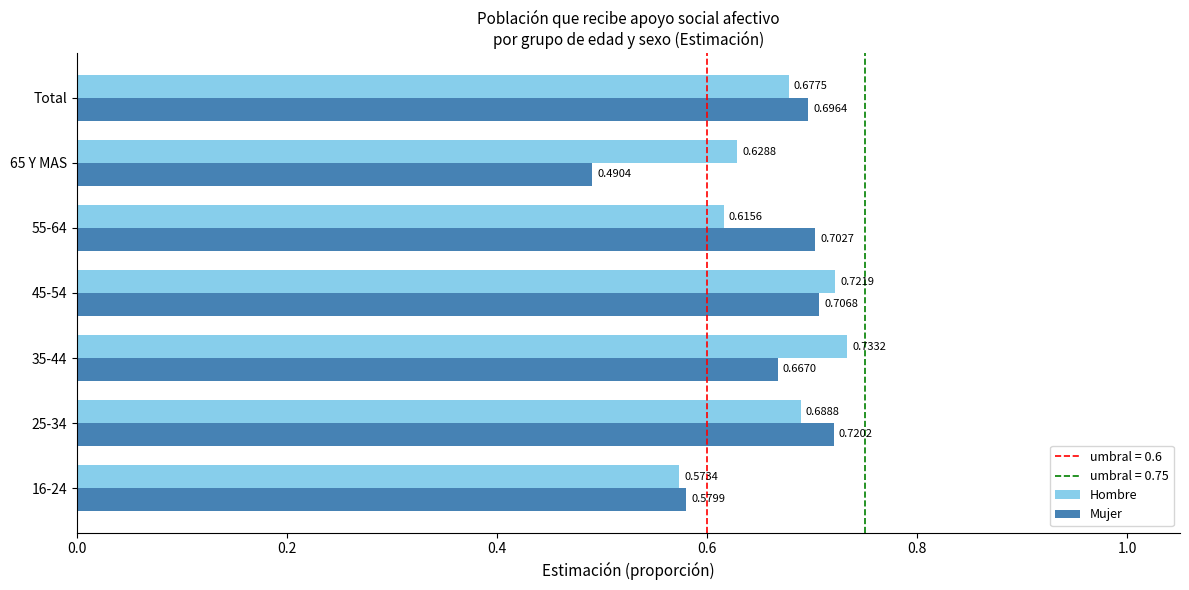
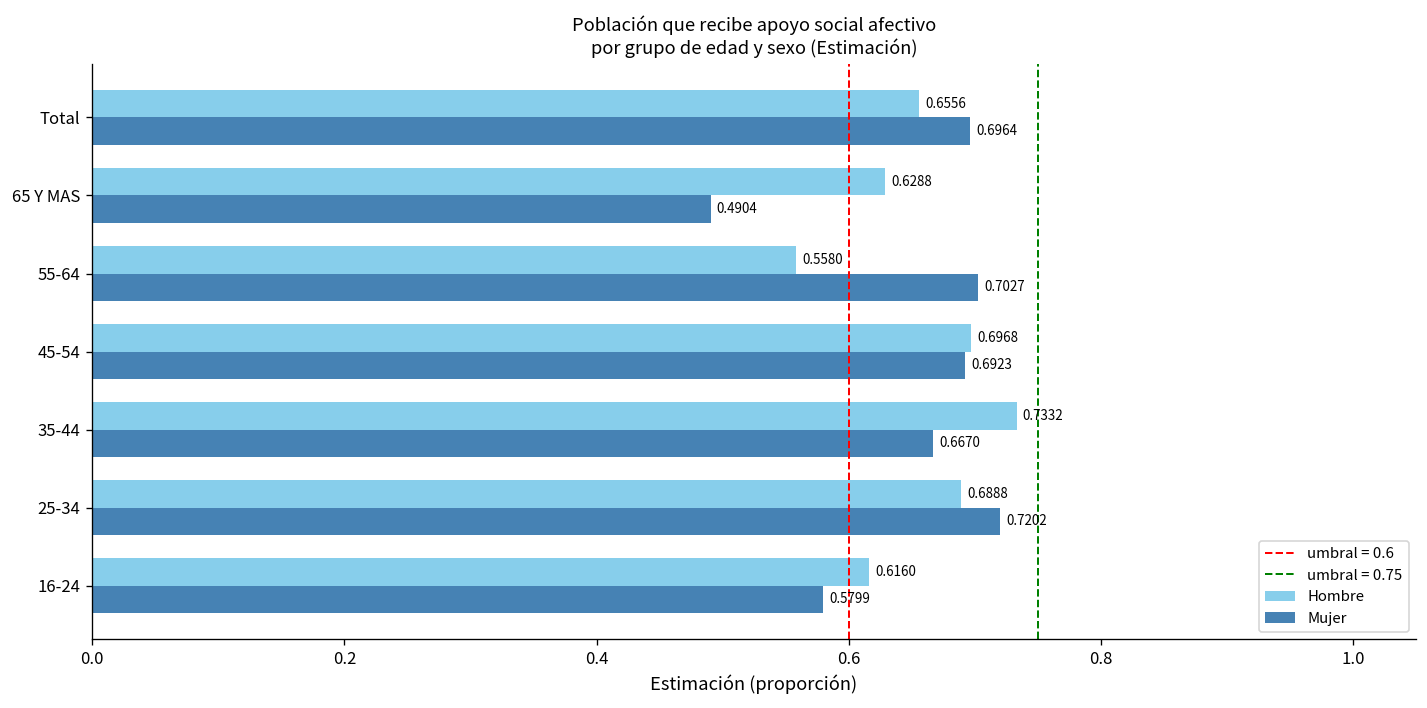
  {
    "Hombre": {
-     "Total": 0.6775,
+     "Total": 0.6556,
      "65 Y MAS": 0.6288,
-     "55-64": 0.6156,
-     "45-54": 0.7219,
+     "55-64": 0.5580,
+     "45-54": 0.6968,
      "35-44": 0.7332,
      "25-34": 0.6888,
-     "16-24": 0.5734
+     "16-24": 0.6160
    },
    "Mujer": {
      "Total": 0.6964,
      "65 Y MAS": 0.4904,
      "55-64": 0.7027,
-     "45-54": 0.7068,
+     "45-54": 0.6923,
      "35-44": 0.6670,
      "25-34": 0.7202,
      "16-24": 0.5799
    }
  }
